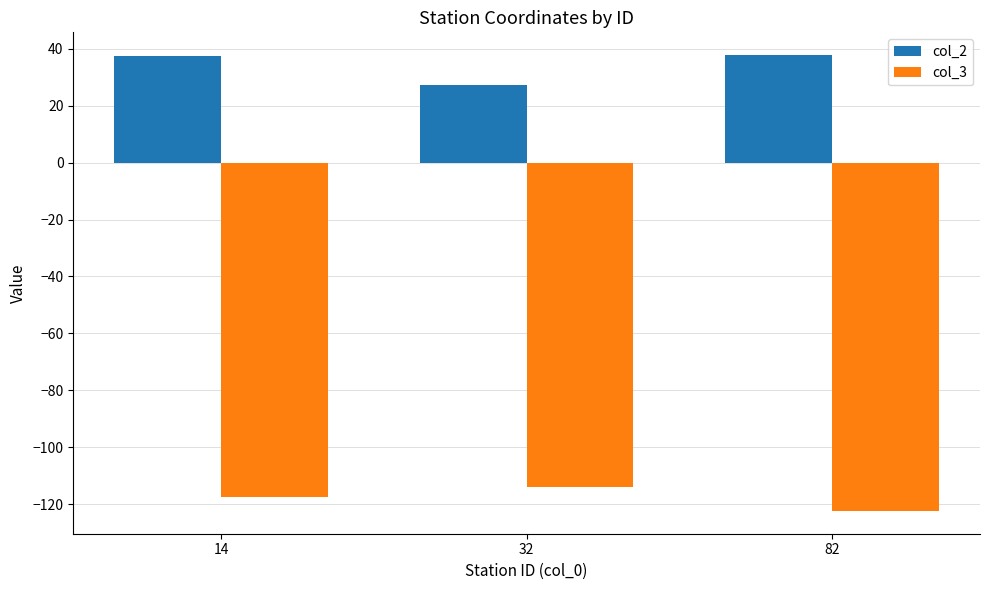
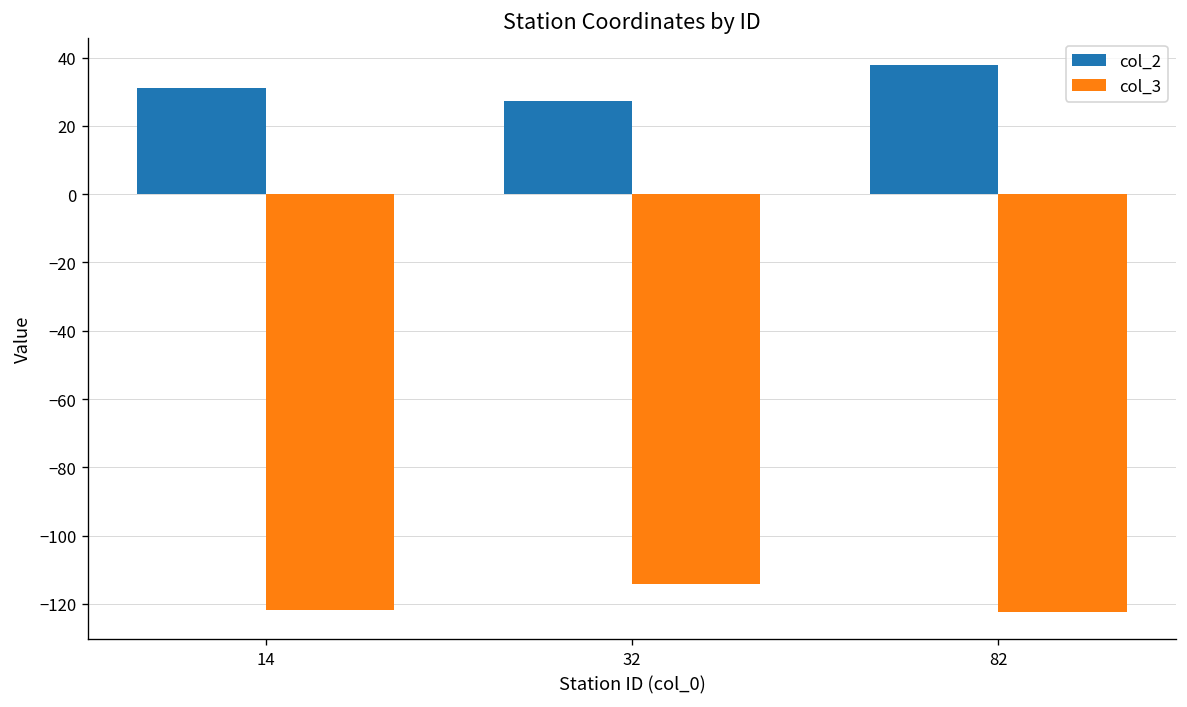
  {
    "col_2": {
-     "14": 37,
+     "14": 31,
      "32": 27,
      "82": 38
    },
    "col_3": {
-     "14": -118,
+     "14": -122,
      "32": -114,
      "82": -122
    }
  }
